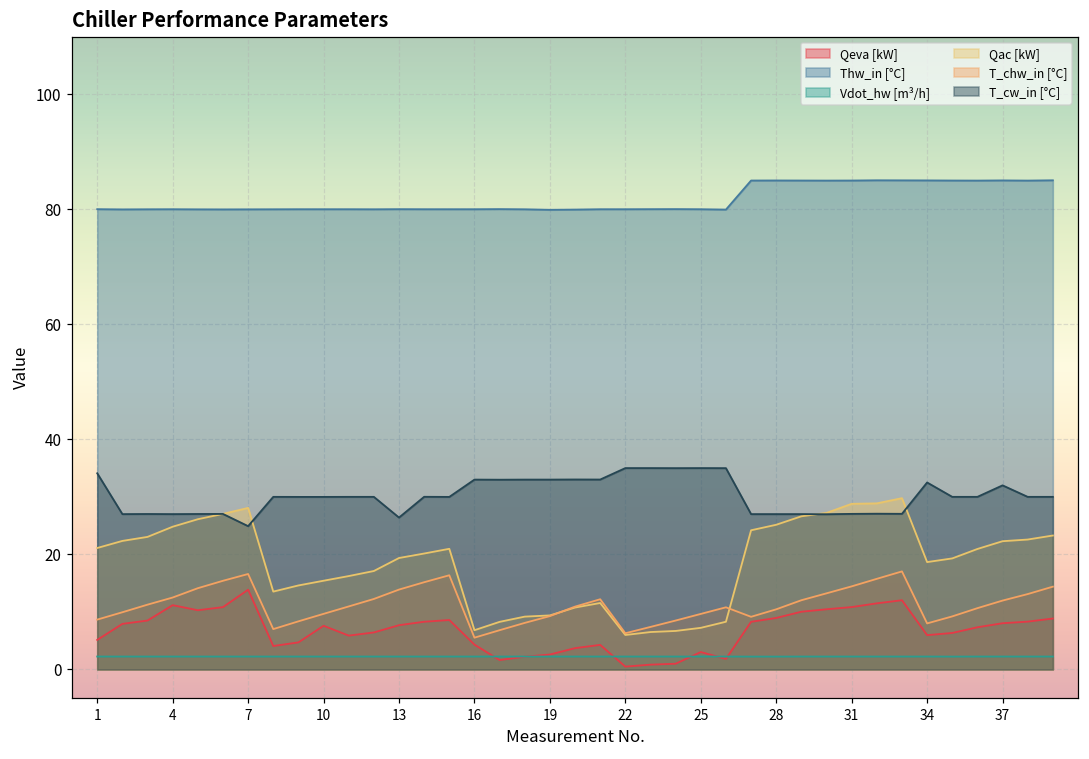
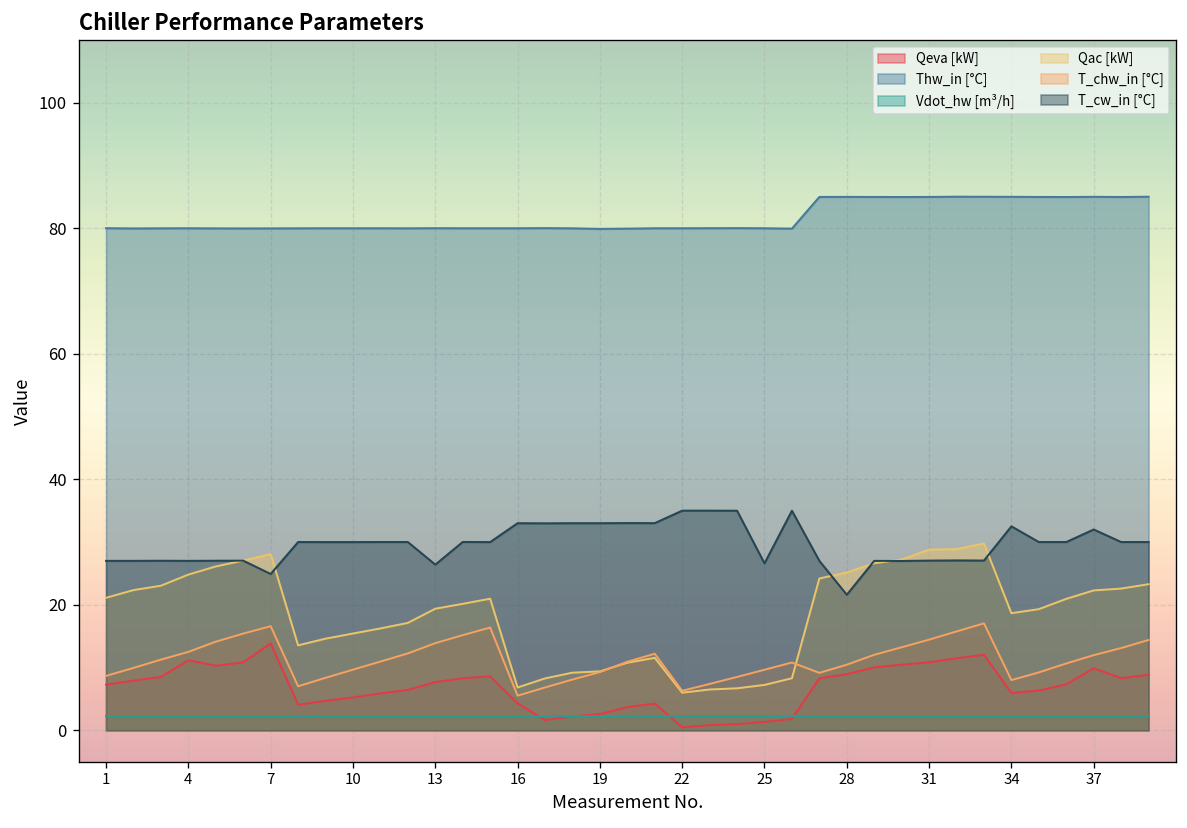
  {
    "Qeva [kW]": {
-     "1": 5,
+     "1": 7,
      "4": 11,
      "7": 14,
-     "10": 8,
+     "10": 5,
      "13": 8,
      "16": 4,
      "22": 0,
-     "25": 3,
+     "25": 1,
      "28": 9,
      "31": 11,
      "34": 6,
-     "37": 8
+     "37": 10
    },
    "T_cw_in [°C]": {
-     "1": 34,
+     "1": 27,
      "4": 27,
      "7": 25,
      "10": 30,
      "13": 26,
      "16": 33,
      "19": 33,
      "22": 35,
-     "25": 35,
-     "28": 27,
+     "25": 27,
+     "28": 22,
      "31": 27,
      "34": 33,
      "37": 32
    }
  }
